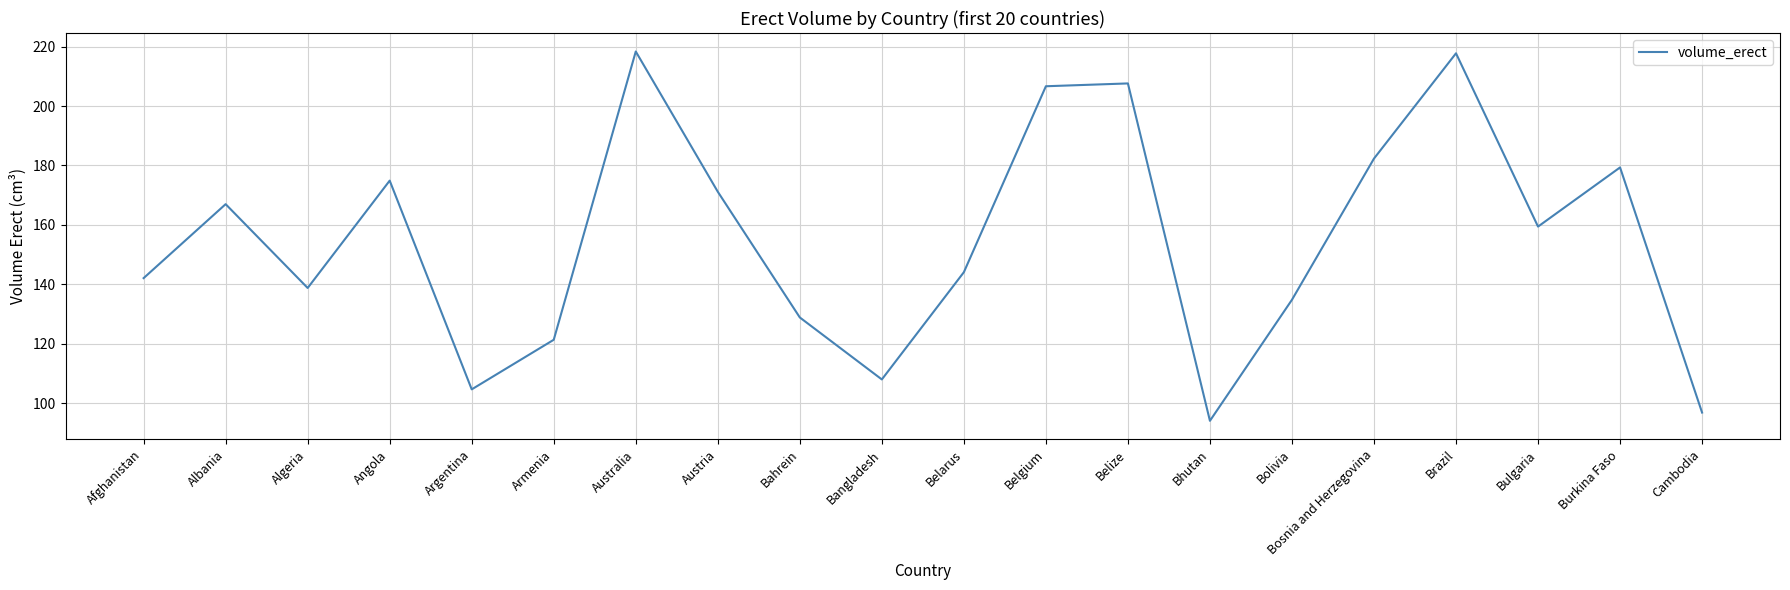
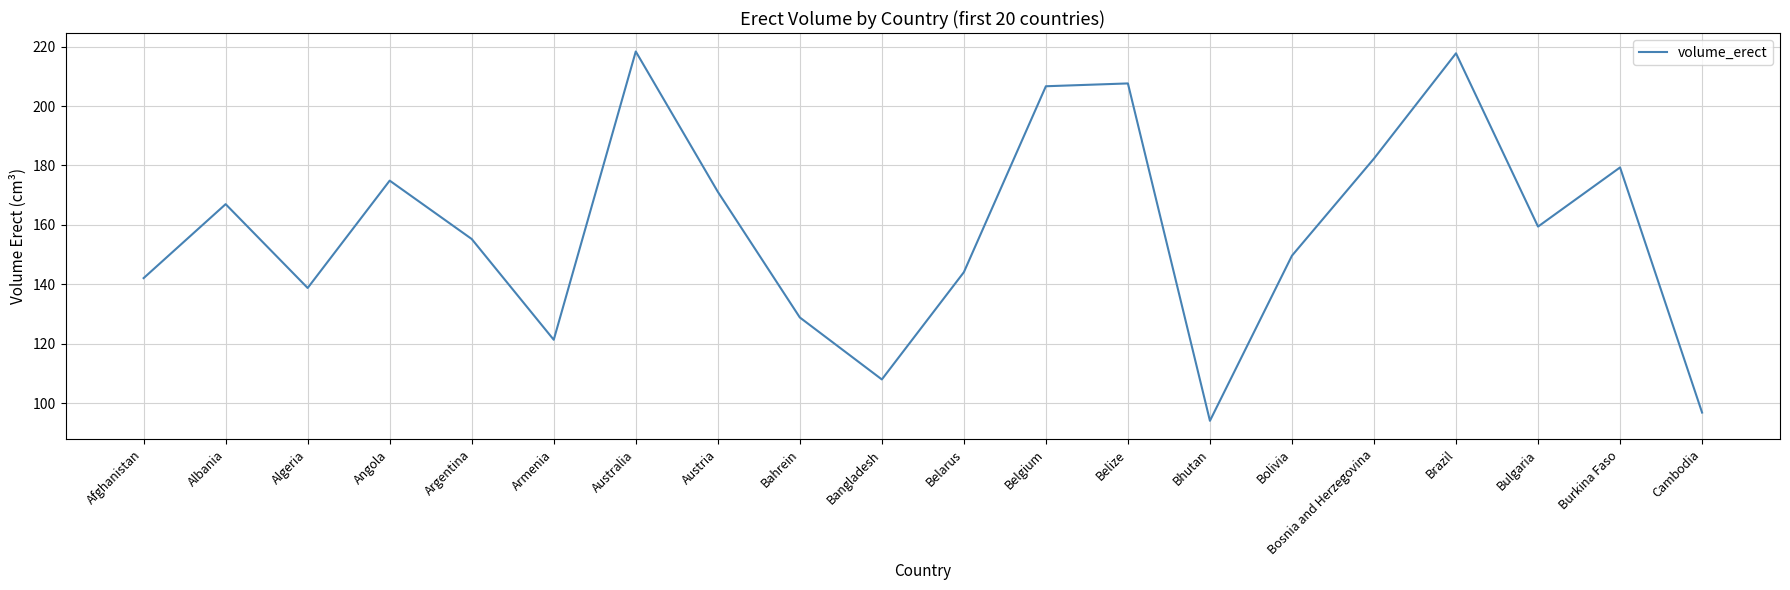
  {
    "Afghanistan": 142,
    "Albania": 167,
    "Algeria": 139,
    "Angola": 175,
-   "Argentina": 105,
+   "Argentina": 155,
    "Armenia": 121,
    "Australia": 218,
    "Austria": 171,
    "Bahrein": 129,
    "Bangladesh": 108,
    "Belarus": 144,
    "Belgium": 207,
    "Belize": 208,
    "Bhutan": 94,
-   "Bolivia": 135,
+   "Bolivia": 150,
    "Bosnia and Herzegovina": 182,
    "Brazil": 218,
    "Bulgaria": 159,
    "Burkina Faso": 179,
    "Cambodia": 97
  }
